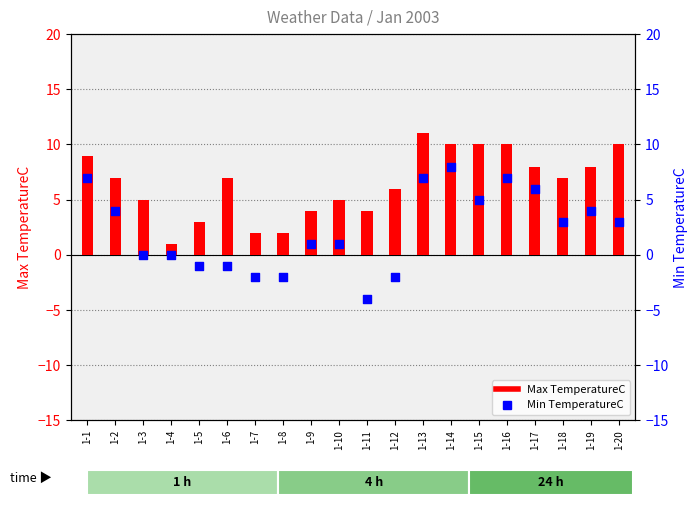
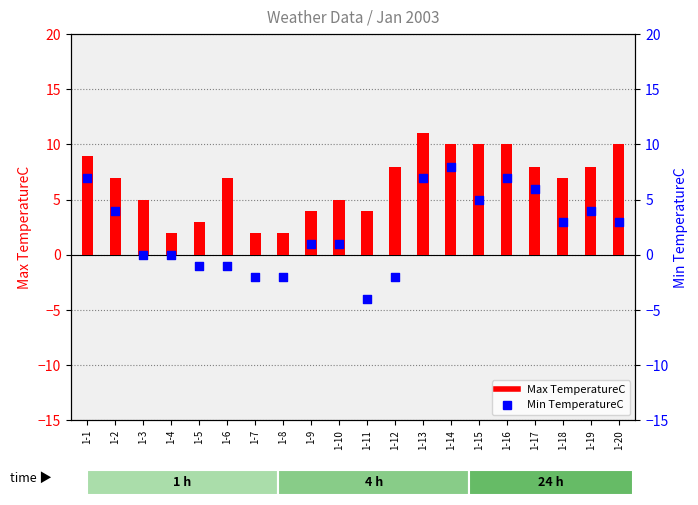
  {
    "Weather Data / Jan 2003": {
      "Max TemperatureC": {
        "1-1": 9,
        "1-2": 7,
        "1-3": 5,
-       "1-4": 1,
+       "1-4": 2,
        "1-5": 3,
        "1-6": 7,
        "1-7": 2,
        "1-8": 2,
        "1-9": 4,
        "1-10": 5,
        "1-11": 4,
-       "1-12": 6,
+       "1-12": 8,
        "1-13": 11,
        "1-14": 10,
        "1-15": 10,
        "1-16": 10,
        "1-17": 8,
        "1-18": 7,
        "1-19": 8,
        "1-20": 10
      }
    }
  }
